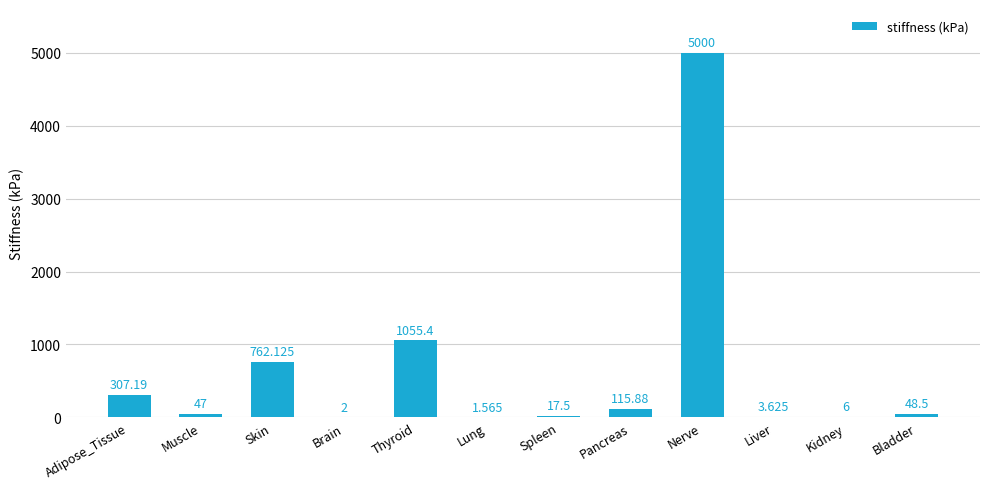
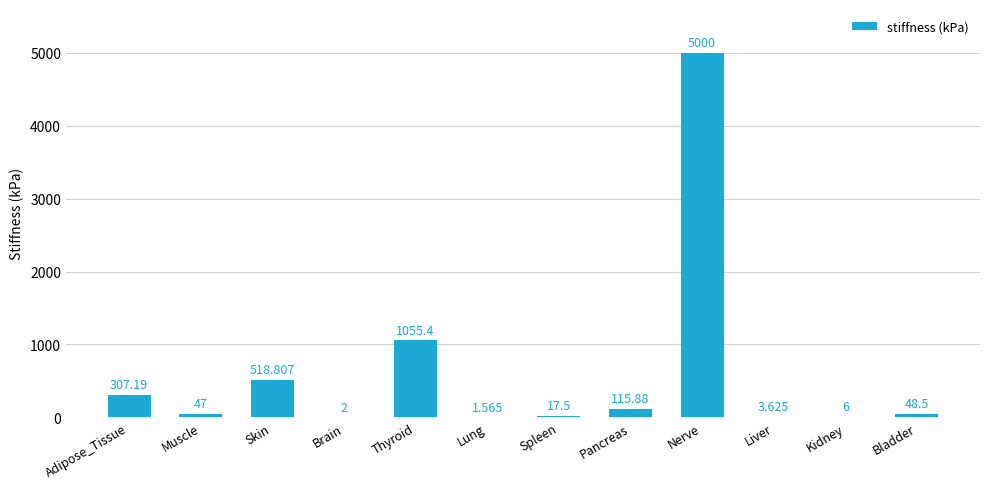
  {
    "Adipose_Tissue": 307.19,
    "Muscle": 47,
-   "Skin": 762.125,
+   "Skin": 518.807,
    "Brain": 2,
    "Thyroid": 1055.4,
    "Lung": 1.565,
    "Spleen": 17.5,
    "Pancreas": 115.88,
    "Nerve": 5000,
    "Liver": 3.625,
    "Kidney": 6,
    "Bladder": 48.5
  }
